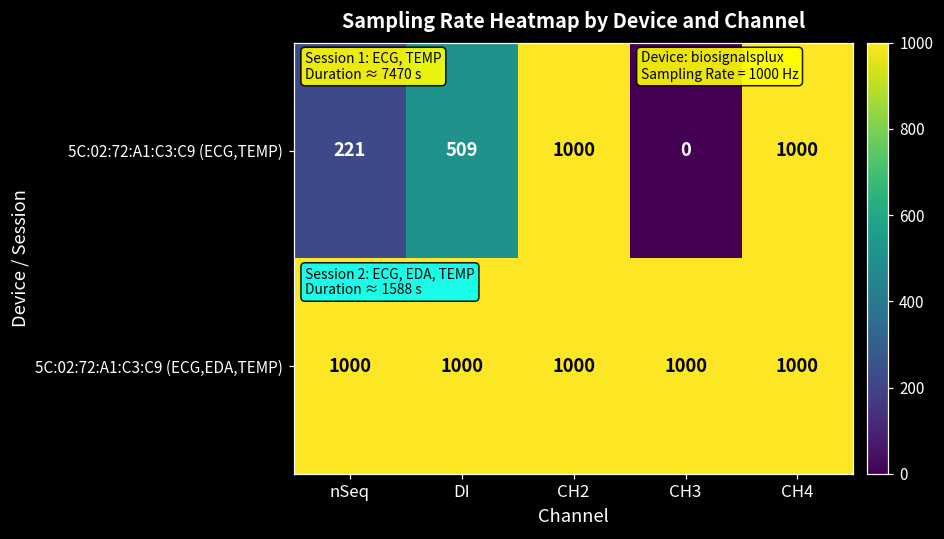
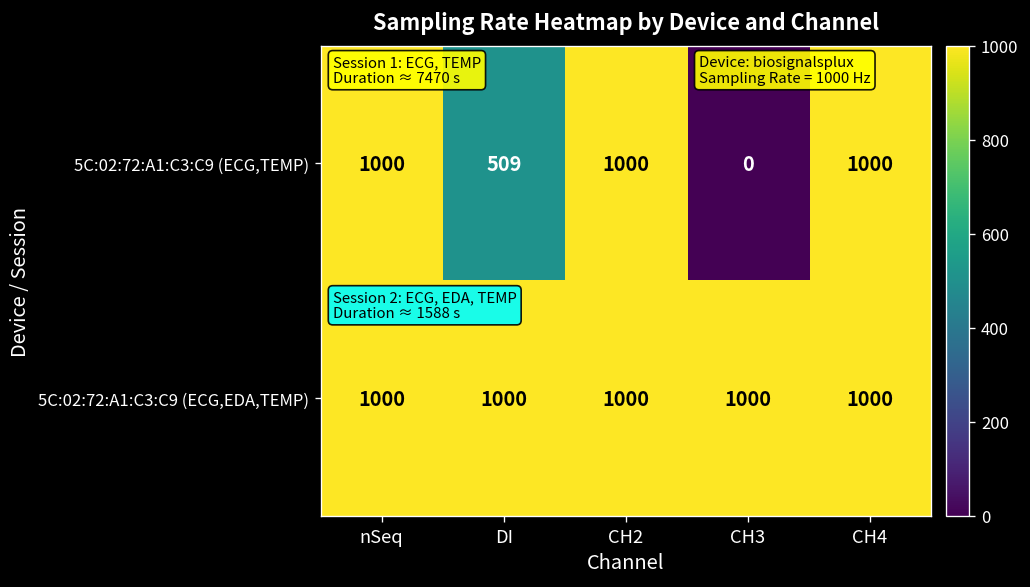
  {
    "5C:02:72:A1:C3:C9 (ECG,TEMP)": {
-     "nSeq": 221,
+     "nSeq": 1000,
      "DI": 509,
      "CH2": 1000,
      "CH3": 0,
      "CH4": 1000
    },
    "5C:02:72:A1:C3:C9 (ECG,EDA,TEMP)": {
      "nSeq": 1000,
      "DI": 1000,
      "CH2": 1000,
      "CH3": 1000,
      "CH4": 1000
    }
  }
